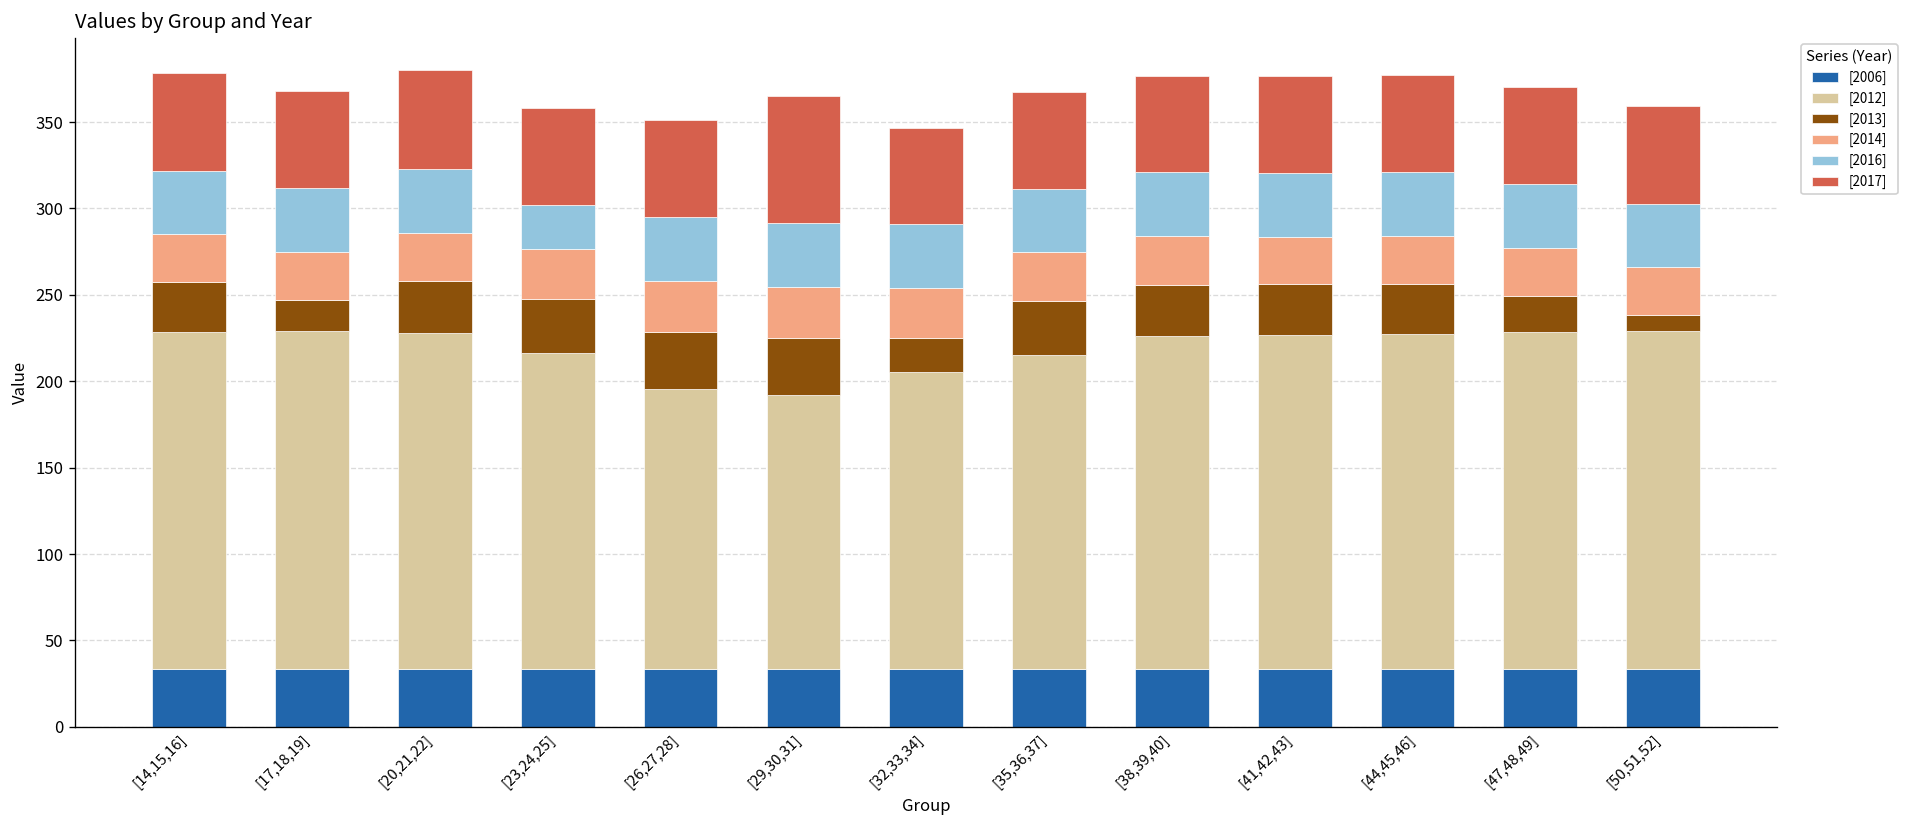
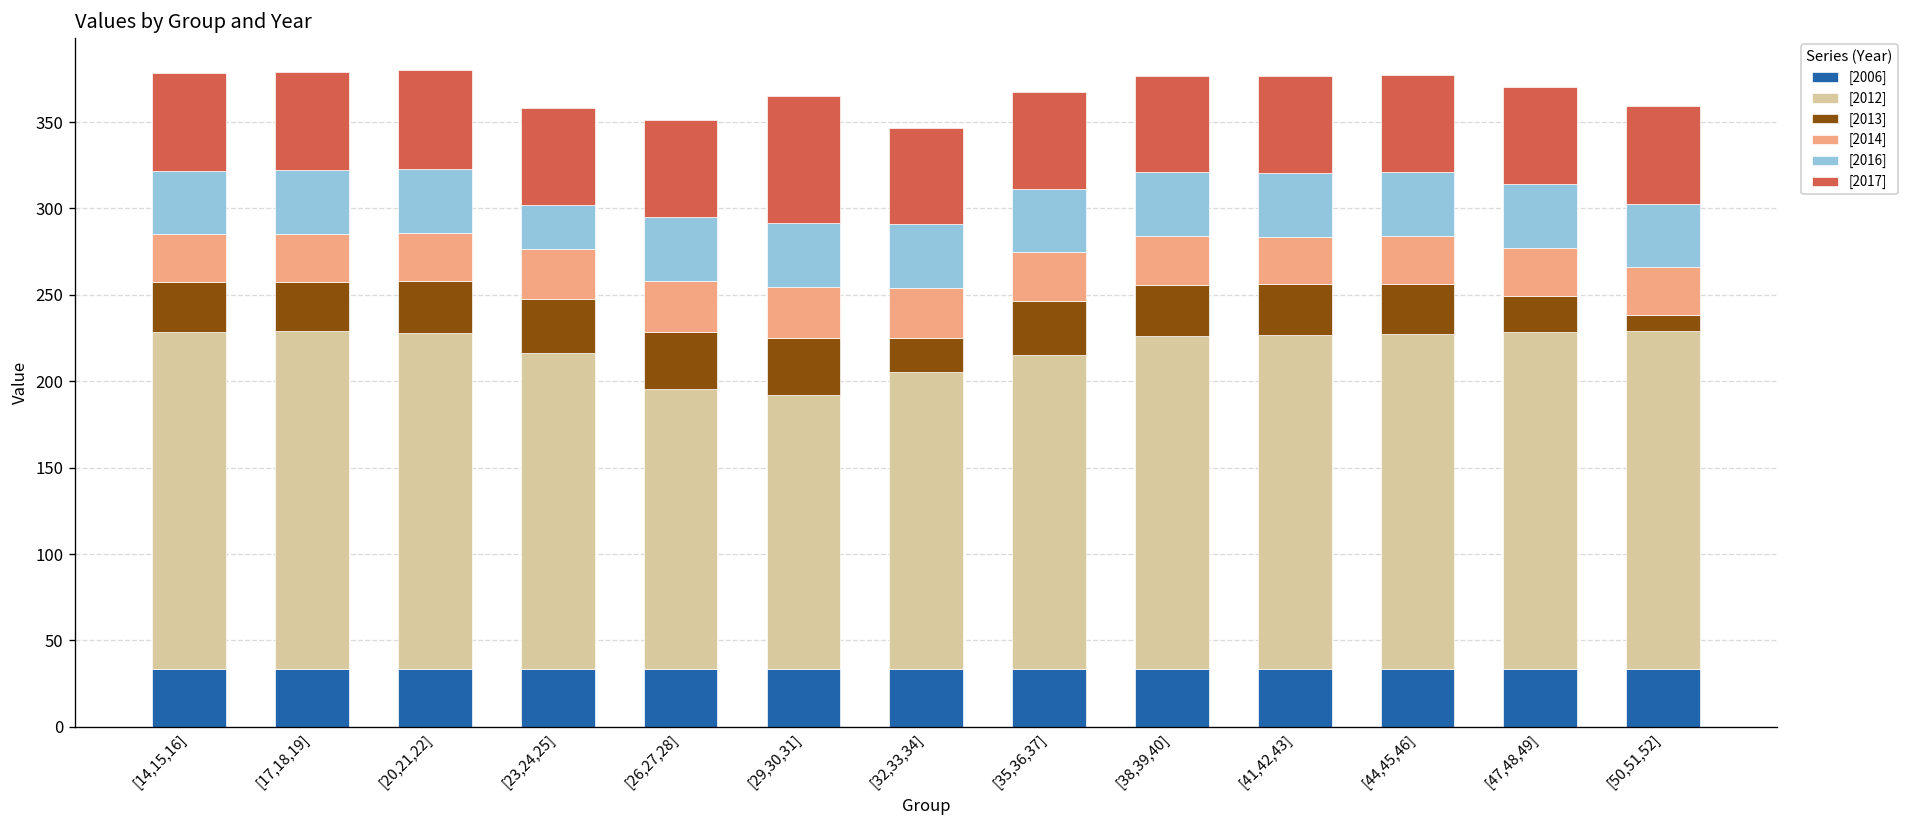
  {
    "[2006]": {
      "[14,15,16]": 33,
      "[17,18,19]": 33,
      "[20,21,22]": 33,
      "[23,24,25]": 33,
      "[26,27,28]": 33,
      "[29,30,31]": 33,
      "[32,33,34]": 33,
      "[35,36,37]": 33,
      "[38,39,40]": 33,
      "[41,42,43]": 33,
      "[44,45,46]": 33,
      "[47,48,49]": 33,
      "[50,51,52]": 33
    },
    "[2013]": {
      "[14,15,16]": 29,
-     "[17,18,19]": 18,
+     "[17,18,19]": 29,
      "[20,21,22]": 30,
      "[23,24,25]": 31,
      "[26,27,28]": 33,
      "[29,30,31]": 33,
      "[32,33,34]": 20,
      "[35,36,37]": 31,
      "[38,39,40]": 30,
      "[41,42,43]": 29,
      "[44,45,46]": 29,
      "[47,48,49]": 21,
      "[50,51,52]": 9
    },
    "[2016]": {
      "[14,15,16]": 37,
      "[17,18,19]": 37,
      "[20,21,22]": 37,
      "[23,24,25]": 25,
      "[26,27,28]": 37,
      "[29,30,31]": 37,
      "[32,33,34]": 37,
      "[35,36,37]": 37,
      "[38,39,40]": 37,
      "[41,42,43]": 37,
      "[44,45,46]": 37,
      "[47,48,49]": 37,
      "[50,51,52]": 37
    },
    "[2017]": {
      "[14,15,16]": 56,
      "[17,18,19]": 57,
      "[20,21,22]": 57,
      "[23,24,25]": 56,
      "[26,27,28]": 56,
      "[29,30,31]": 74,
      "[32,33,34]": 56,
      "[35,36,37]": 56,
      "[38,39,40]": 56,
      "[41,42,43]": 56,
      "[44,45,46]": 56,
      "[47,48,49]": 56,
      "[50,51,52]": 56
    }
  }
